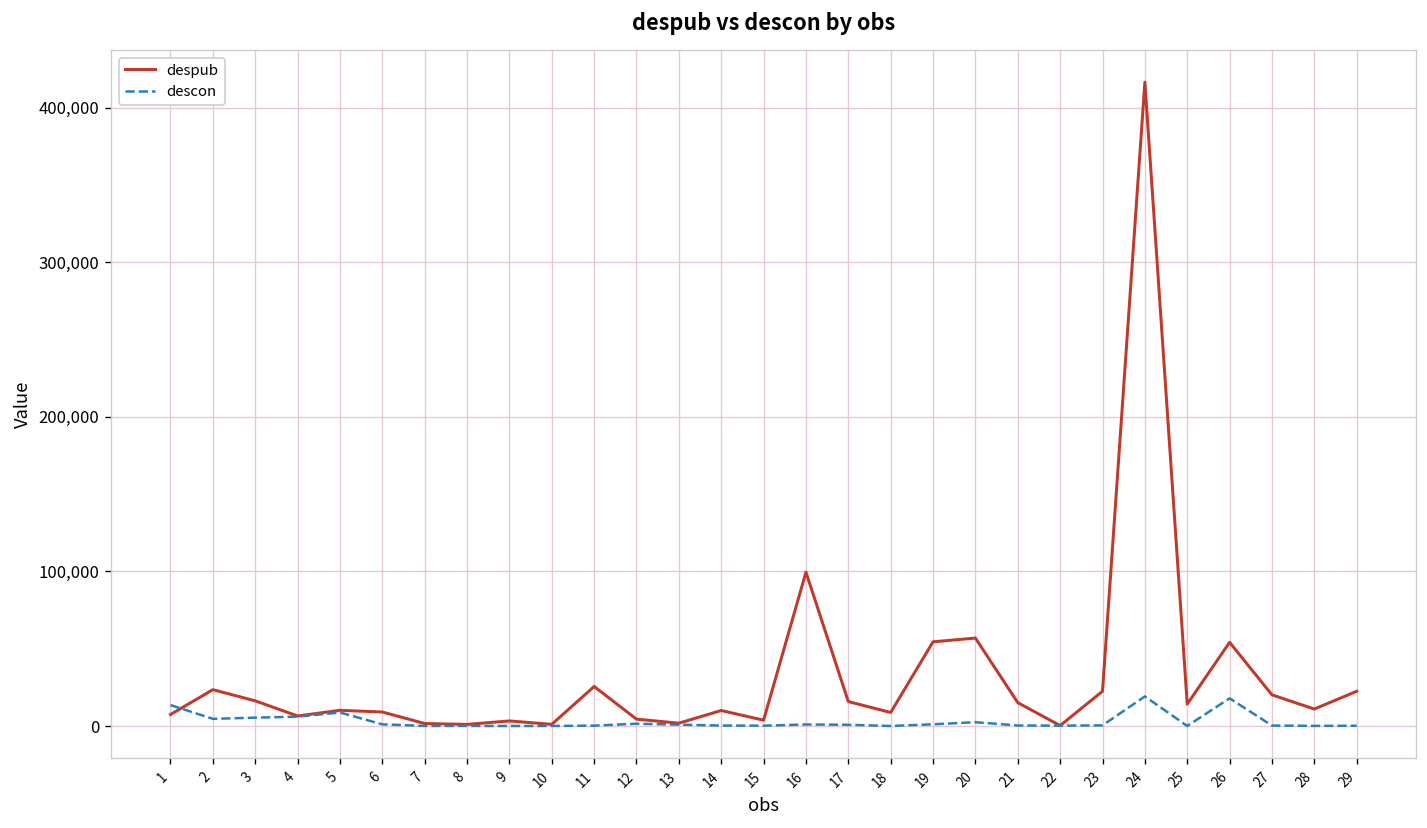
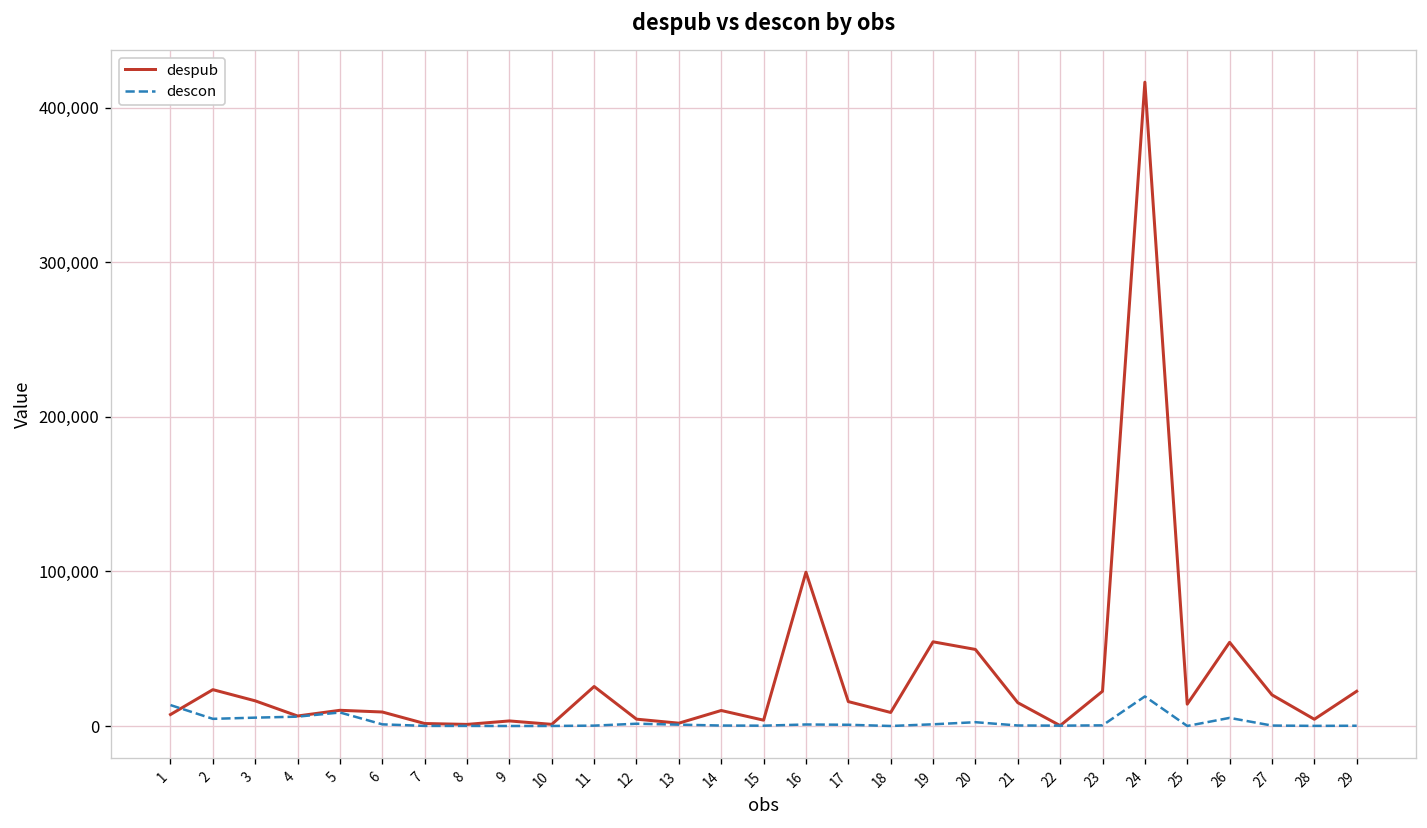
  {
    "despub": {
      "1": "7,000",
      "2": "24,000",
      "3": "16,000",
      "6": "9,000",
      "9": "3,000",
      "11": "26,000",
      "12": "5,000",
      "14": "10,000",
      "15": "4,000",
      "16": "100,000",
      "17": "16,000",
      "18": "9,000",
      "19": "55,000",
-     "20": "57,000",
+     "20": "50,000",
      "21": "15,000",
      "23": "23,000",
      "24": "416,000",
      "25": "14,000",
      "26": "54,000",
      "27": "20,000",
-     "28": "11,000",
+     "28": "4,000",
      "29": "23,000"
    },
    "descon": {
      "1": "14,000",
      "2": "5,000",
      "3": "5,000",
      "6": "1,000",
      "9": "0",
      "11": "0",
      "12": "2,000",
      "14": "0",
      "15": "0",
      "16": "1,000",
      "17": "1,000",
      "18": "0",
      "19": "1,000",
      "20": "3,000",
      "21": "0",
      "23": "0",
      "24": "19,000",
      "25": "0",
-     "26": "18,000",
+     "26": "5,000",
      "27": "0",
      "28": "0",
      "29": "0"
    }
  }
